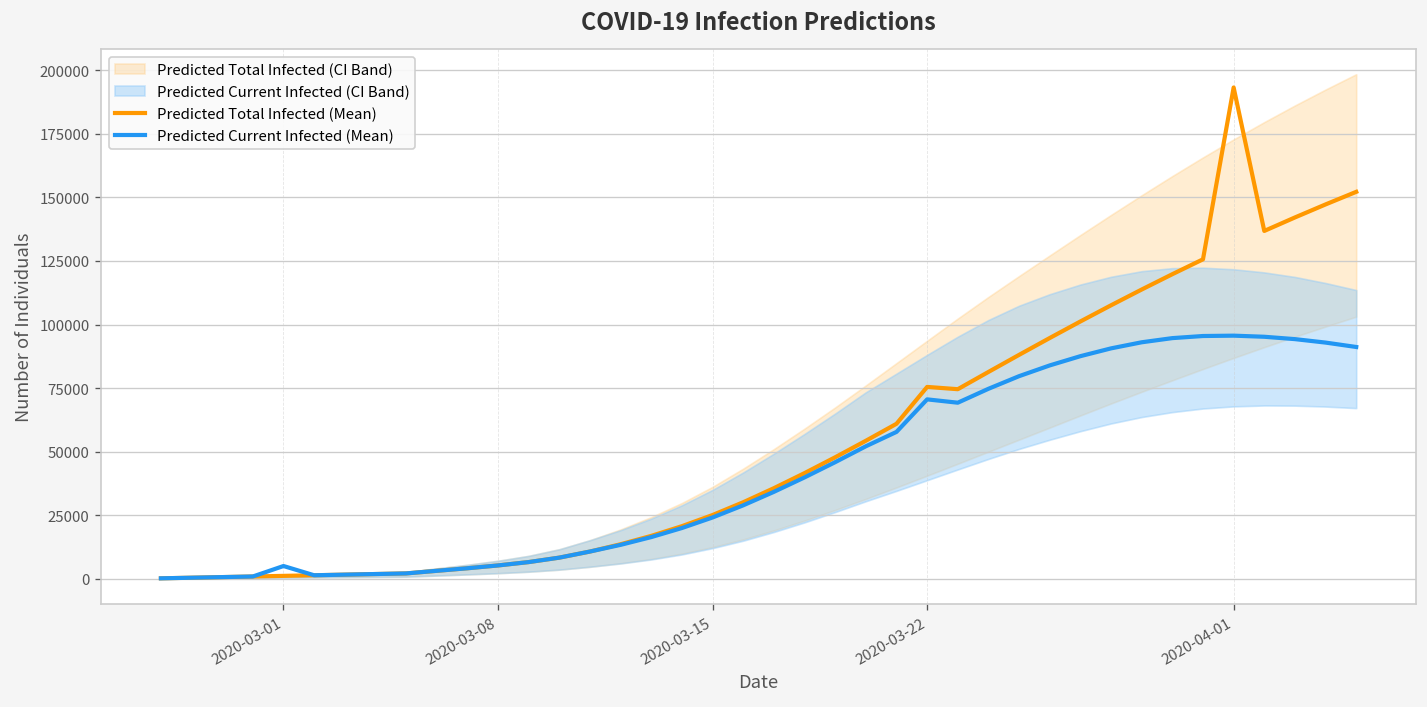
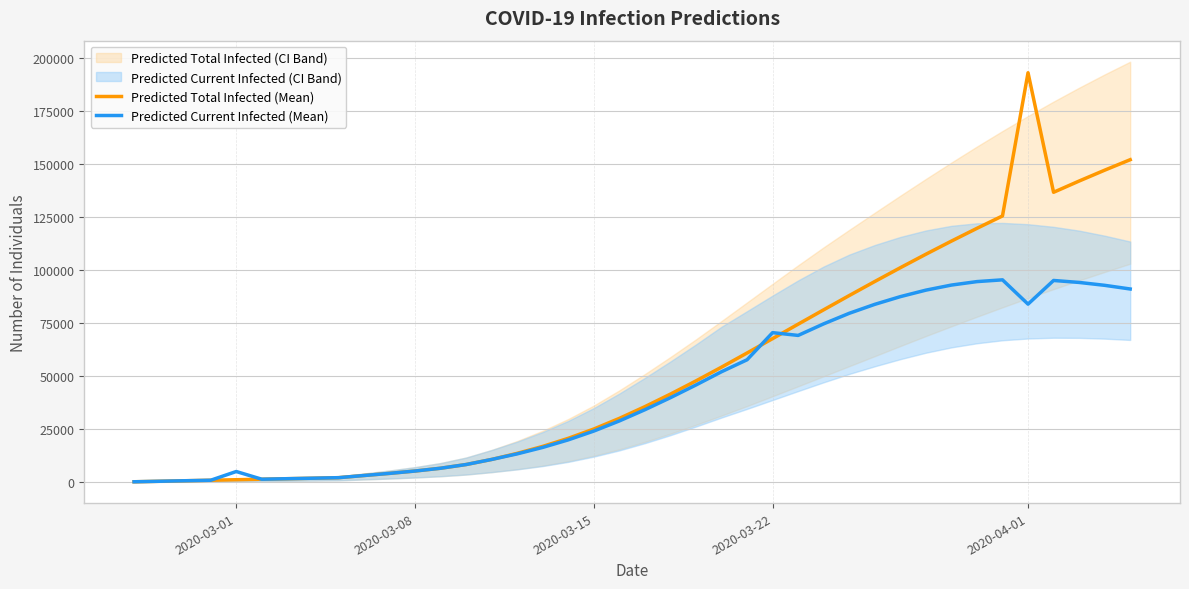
  {
    "Predicted Total Infected (Mean)": {
-     "2020-03-22": 75000,
+     "2020-03-22": 68000,
      "2020-04-01": 193000
    },
    "Predicted Current Infected (Mean)": {
      "2020-03-01": 5000,
      "2020-03-22": 71000,
-     "2020-04-01": 96000
+     "2020-04-01": 84000
    }
  }
